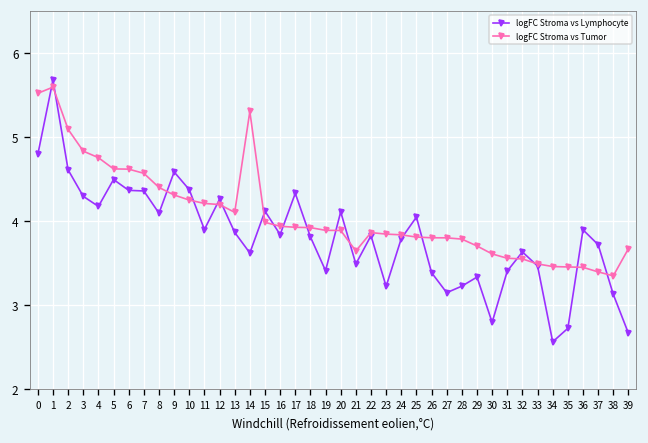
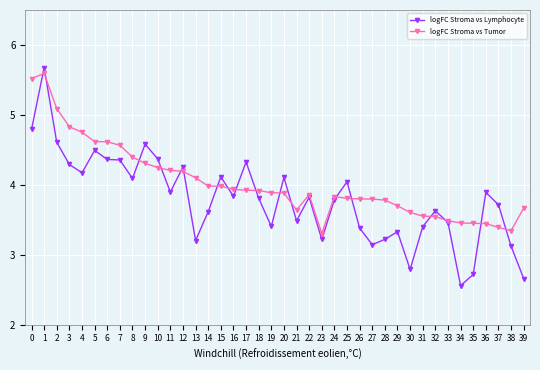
  {
    "logFC Stroma vs Lymphocyte": {
      "0": 4.8,
      "1": 5.7,
      "2": 4.6,
      "3": 4.3,
      "4": 4.2,
      "5": 4.5,
      "6": 4.4,
      "7": 4.4,
      "8": 4.1,
      "9": 4.6,
      "10": 4.4,
      "11": 3.9,
      "12": 4.3,
-     "13": 3.9,
+     "13": 3.2,
      "14": 3.6,
      "15": 4.1,
      "16": 3.8,
      "17": 4.3,
      "18": 3.8,
      "19": 3.4,
      "20": 4.1,
      "21": 3.5,
      "23": 3.2,
      "24": 3.8,
      "25": 4.0,
      "26": 3.4,
      "27": 3.1,
      "28": 3.2,
      "29": 3.3,
      "30": 2.8,
      "31": 3.4,
      "32": 3.6,
      "34": 2.6,
      "35": 2.7,
      "36": 3.9,
      "37": 3.7,
      "38": 3.1,
      "39": 2.7
    },
    "logFC Stroma vs Tumor": {
      "0": 5.5,
      "1": 5.6,
      "2": 5.1,
      "3": 4.8,
      "4": 4.8,
      "5": 4.6,
      "6": 4.6,
      "7": 4.6,
      "8": 4.4,
      "9": 4.3,
      "10": 4.2,
      "11": 4.2,
      "12": 4.2,
      "13": 4.1,
-     "14": 5.3,
+     "14": 4.0,
      "15": 4.0,
      "16": 3.9,
      "17": 3.9,
      "18": 3.9,
      "19": 3.9,
      "20": 3.9,
      "21": 3.6,
-     "23": 3.8,
+     "23": 3.3,
      "24": 3.8,
      "25": 3.8,
      "26": 3.8,
      "27": 3.8,
      "28": 3.8,
      "29": 3.7,
      "30": 3.6,
      "31": 3.6,
      "32": 3.5,
      "34": 3.5,
      "35": 3.5,
      "36": 3.4,
      "37": 3.4,
      "38": 3.3,
      "39": 3.7
    }
  }
